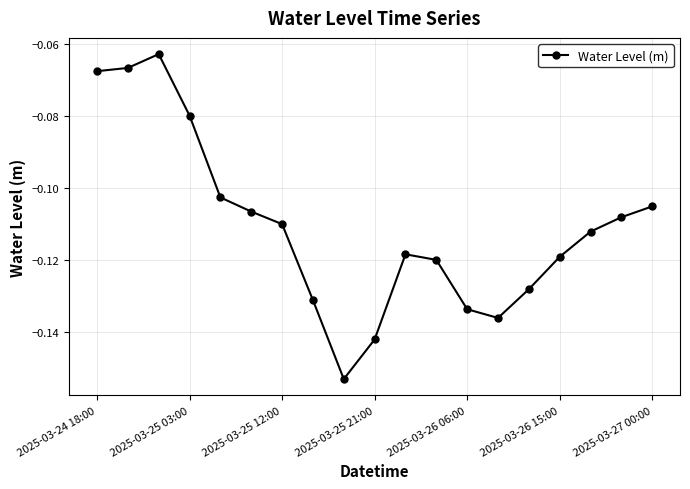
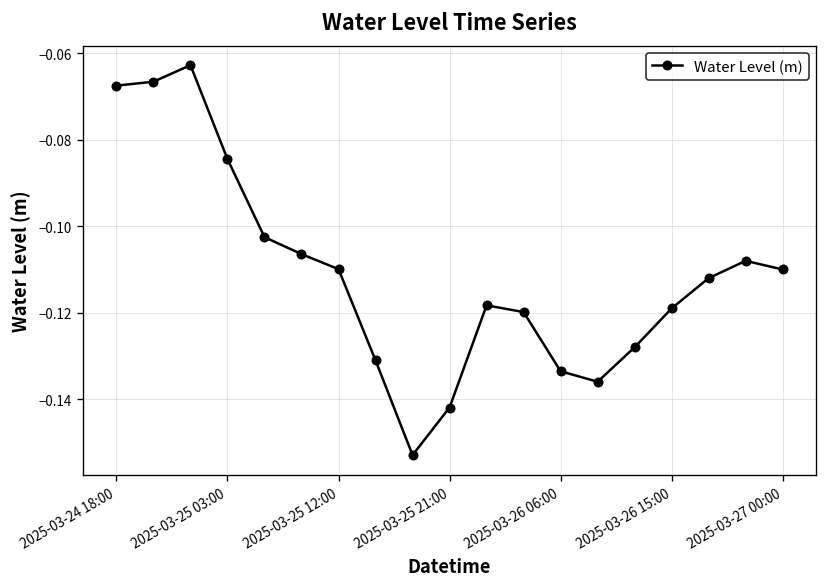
  {
    "2025-03-24 18:00": -0.067,
-   "2025-03-25 03:00": -0.080,
+   "2025-03-25 03:00": -0.084,
    "2025-03-25 12:00": -0.110,
    "2025-03-25 21:00": -0.142,
    "2025-03-26 06:00": -0.134,
    "2025-03-26 15:00": -0.119,
-   "2025-03-27 00:00": -0.105
+   "2025-03-27 00:00": -0.110
  }
